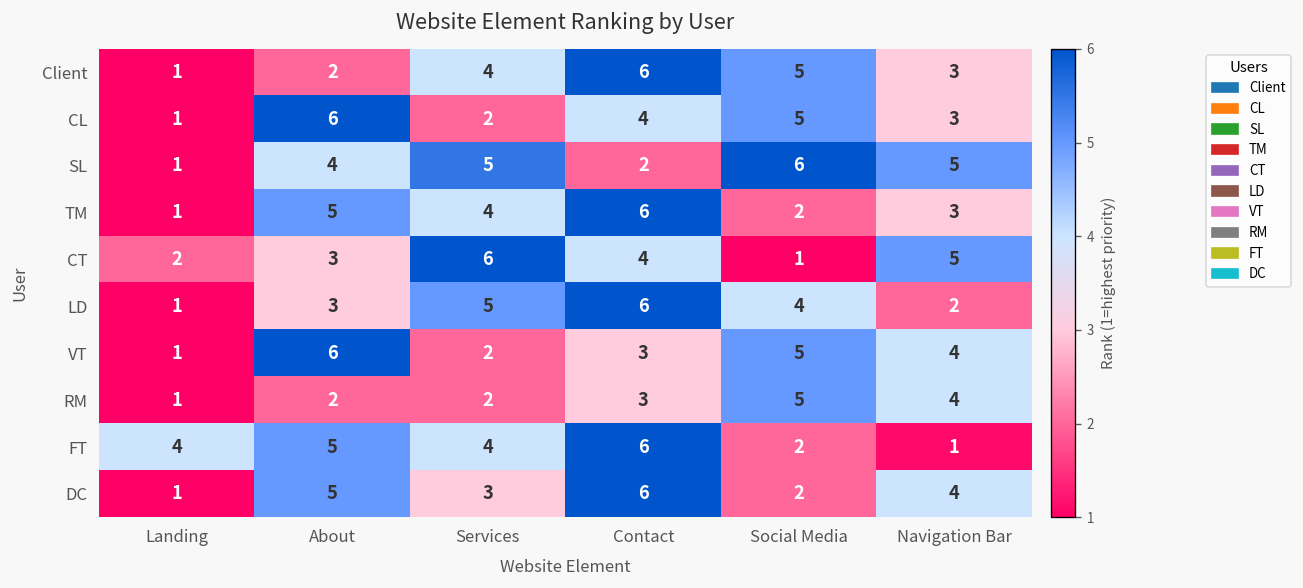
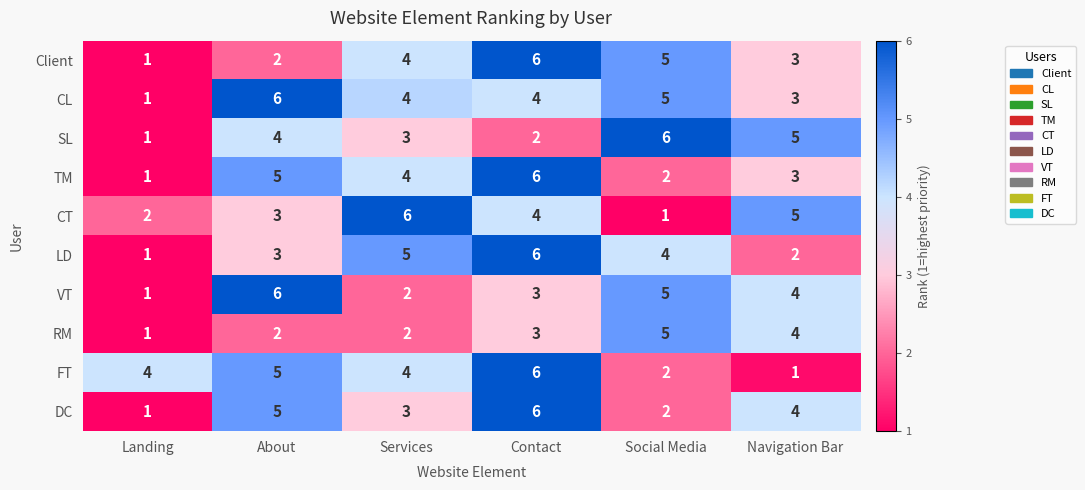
  {
    "Client": {
      "Landing": 1,
      "About": 2,
      "Services": 4,
      "Contact": 6,
      "Social Media": 5,
      "Navigation Bar": 3
    },
    "CL": {
      "Landing": 1,
      "About": 6,
-     "Services": 2,
+     "Services": 4,
      "Contact": 4,
      "Social Media": 5,
      "Navigation Bar": 3
    },
    "SL": {
      "Landing": 1,
      "About": 4,
-     "Services": 5,
+     "Services": 3,
      "Contact": 2,
      "Social Media": 6,
      "Navigation Bar": 5
    },
    "TM": {
      "Landing": 1,
      "About": 5,
      "Services": 4,
      "Contact": 6,
      "Social Media": 2,
      "Navigation Bar": 3
    },
    "CT": {
      "Landing": 2,
      "About": 3,
      "Services": 6,
      "Contact": 4,
      "Social Media": 1,
      "Navigation Bar": 5
    },
    "LD": {
      "Landing": 1,
      "About": 3,
      "Services": 5,
      "Contact": 6,
      "Social Media": 4,
      "Navigation Bar": 2
    },
    "VT": {
      "Landing": 1,
      "About": 6,
      "Services": 2,
      "Contact": 3,
      "Social Media": 5,
      "Navigation Bar": 4
    },
    "RM": {
      "Landing": 1,
      "About": 2,
      "Services": 2,
      "Contact": 3,
      "Social Media": 5,
      "Navigation Bar": 4
    },
    "FT": {
      "Landing": 4,
      "About": 5,
      "Services": 4,
      "Contact": 6,
      "Social Media": 2,
      "Navigation Bar": 1
    },
    "DC": {
      "Landing": 1,
      "About": 5,
      "Services": 3,
      "Contact": 6,
      "Social Media": 2,
      "Navigation Bar": 4
    }
  }
